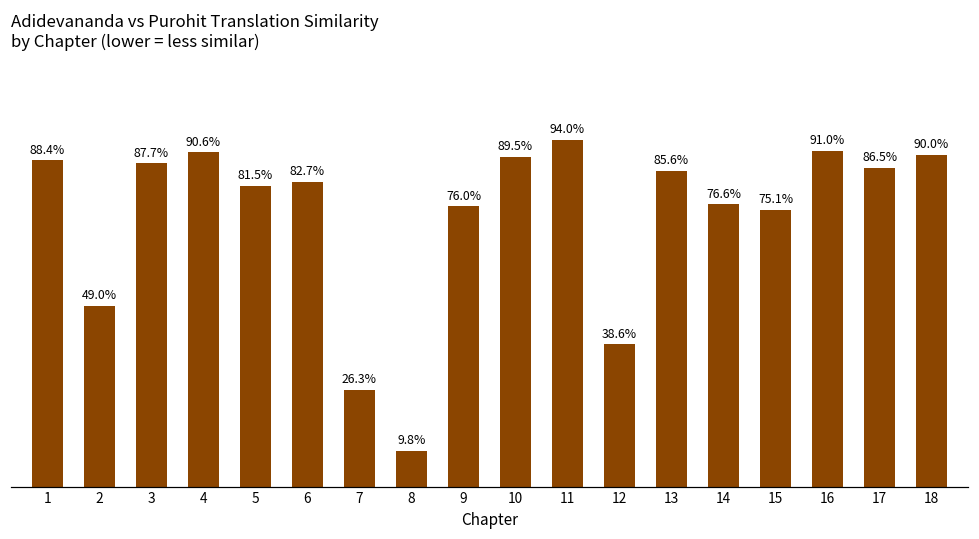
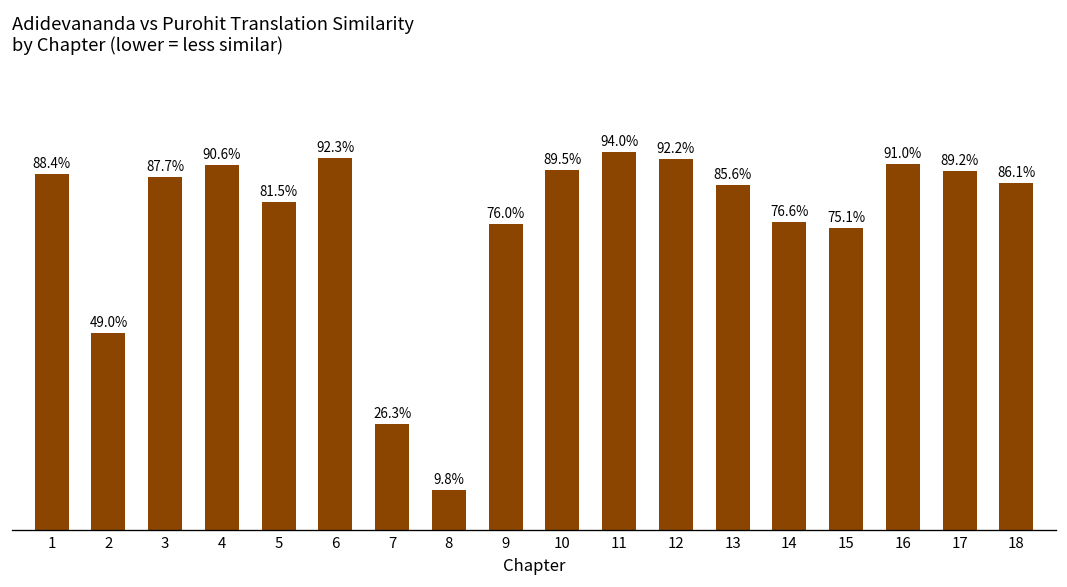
  {
    "1": "88.4%",
    "2": "49.0%",
    "3": "87.7%",
    "4": "90.6%",
    "5": "81.5%",
-   "6": "82.7%",
+   "6": "92.3%",
    "7": "26.3%",
    "8": "9.8%",
    "9": "76.0%",
    "10": "89.5%",
    "11": "94.0%",
-   "12": "38.6%",
+   "12": "92.2%",
    "13": "85.6%",
    "14": "76.6%",
    "15": "75.1%",
    "16": "91.0%",
-   "17": "86.5%",
-   "18": "90.0%"
+   "17": "89.2%",
+   "18": "86.1%"
  }
